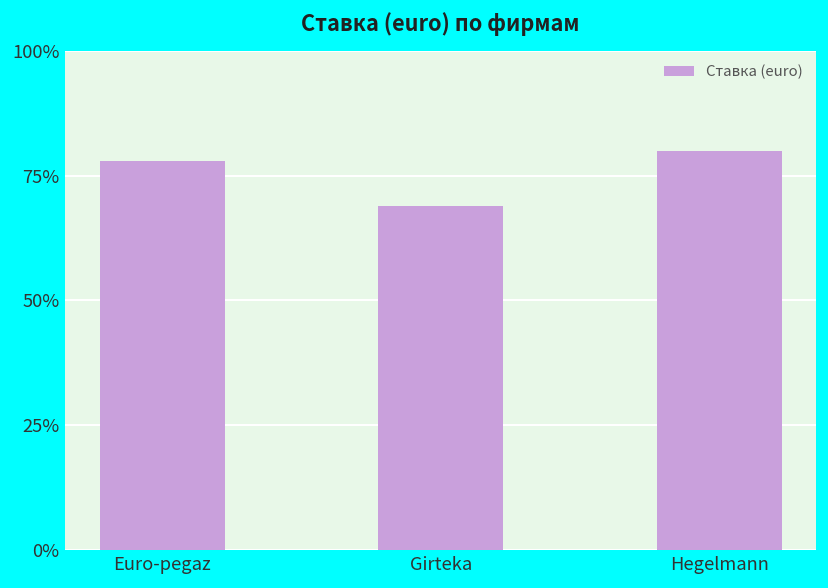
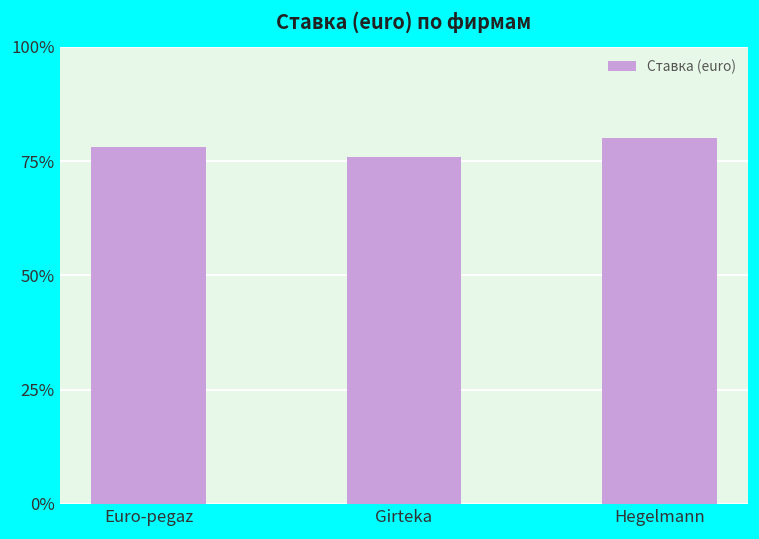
  {
    "Euro-pegaz": "78%",
-   "Girteka": "69%",
+   "Girteka": "76%",
    "Hegelmann": "80%"
  }
